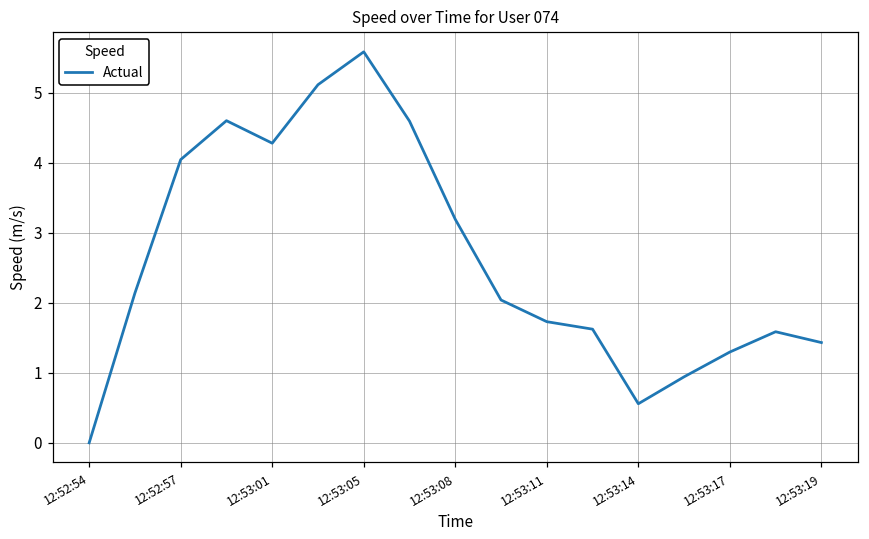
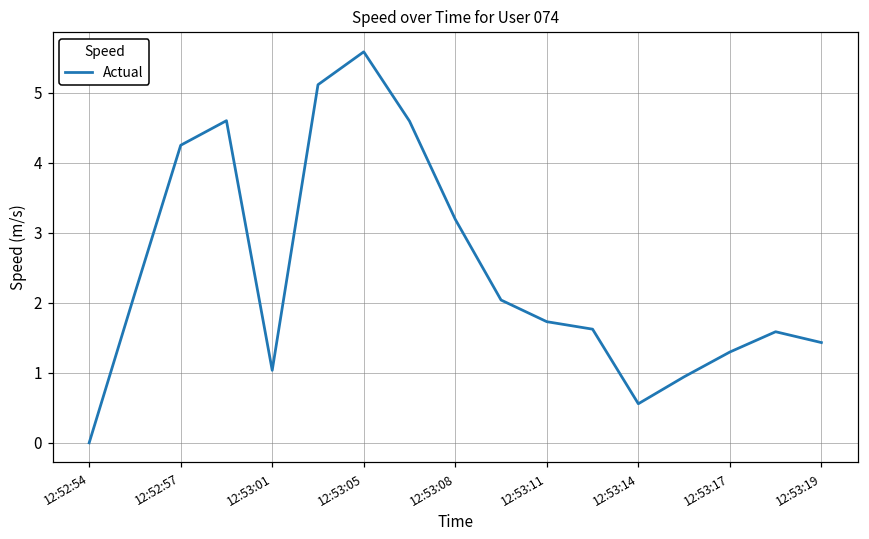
  {
    "12:52:54": 0.0,
-   "12:52:57": 4.0,
-   "12:53:01": 4.3,
+   "12:52:57": 4.2,
+   "12:53:01": 1.0,
    "12:53:05": 5.6,
    "12:53:08": 3.2,
    "12:53:11": 1.7,
    "12:53:14": 0.6,
    "12:53:17": 1.3,
    "12:53:19": 1.4
  }
